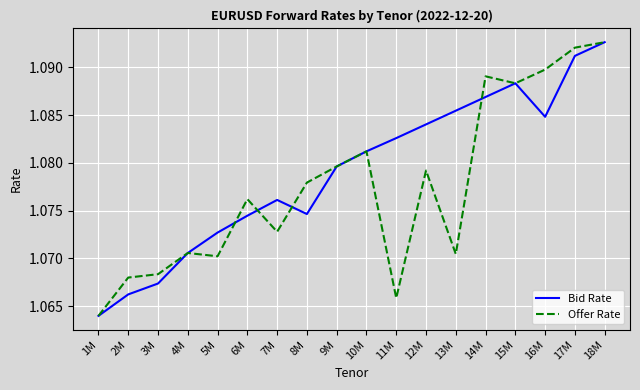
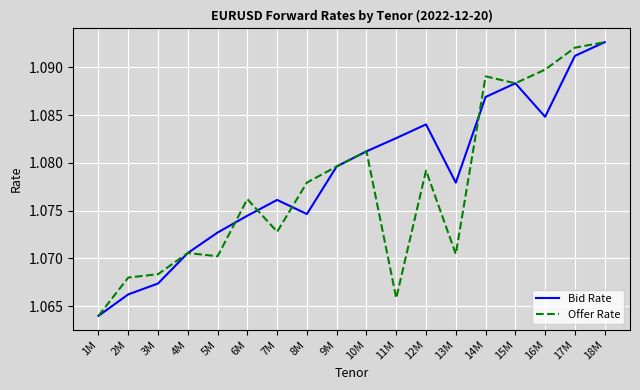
  {
    "Bid Rate": {
      "2M": 1.066,
      "3M": 1.067,
      "5M": 1.073,
      "6M": 1.074,
      "7M": 1.076,
      "8M": 1.075,
      "11M": 1.083,
      "12M": 1.084,
-     "13M": 1.085,
+     "13M": 1.078,
      "14M": 1.087,
      "16M": 1.085,
      "17M": 1.091
    },
    "Offer Rate": {
      "2M": 1.068,
      "3M": 1.068,
      "5M": 1.070,
      "6M": 1.076,
      "7M": 1.073,
      "8M": 1.078,
      "11M": 1.066,
      "12M": 1.079,
      "13M": 1.070,
      "14M": 1.089,
      "16M": 1.090,
      "17M": 1.092
    }
  }
